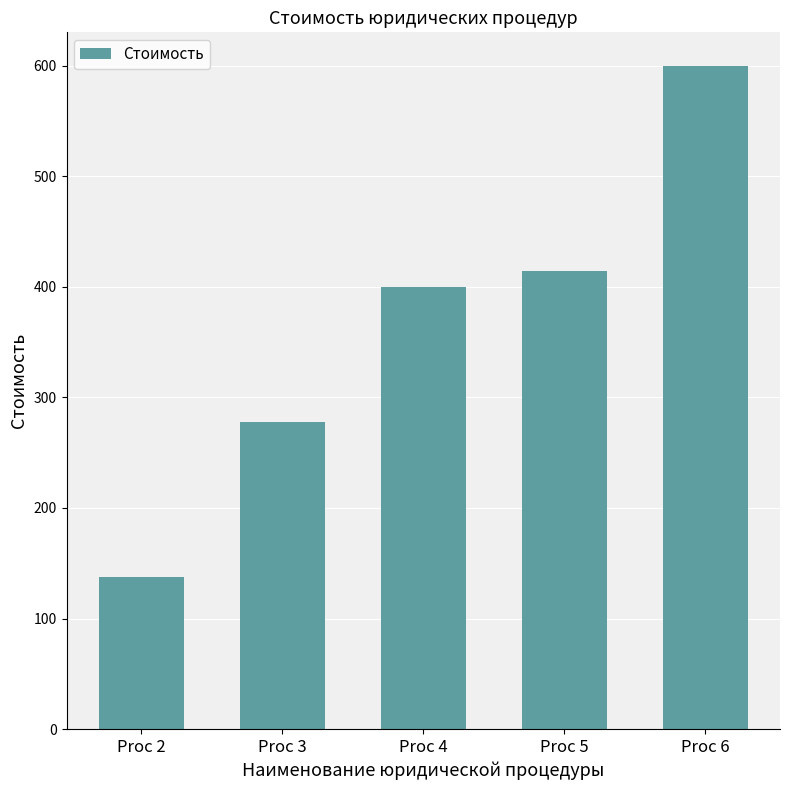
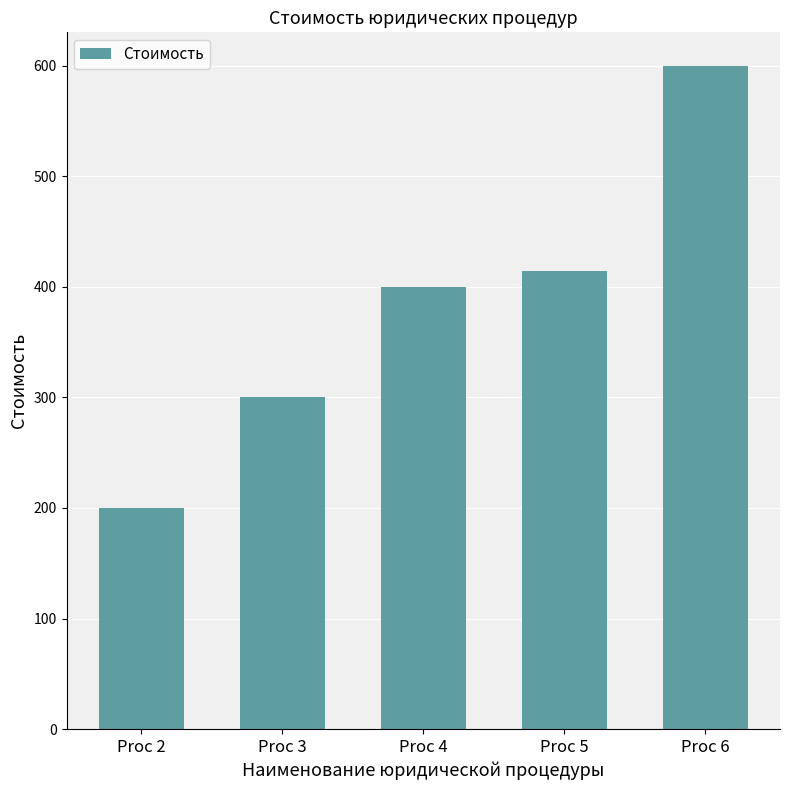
  {
-   "Proc 2": 137,
-   "Proc 3": 278,
+   "Proc 2": 200,
+   "Proc 3": 300,
    "Proc 4": 400,
    "Proc 5": 414,
    "Proc 6": 600
  }
